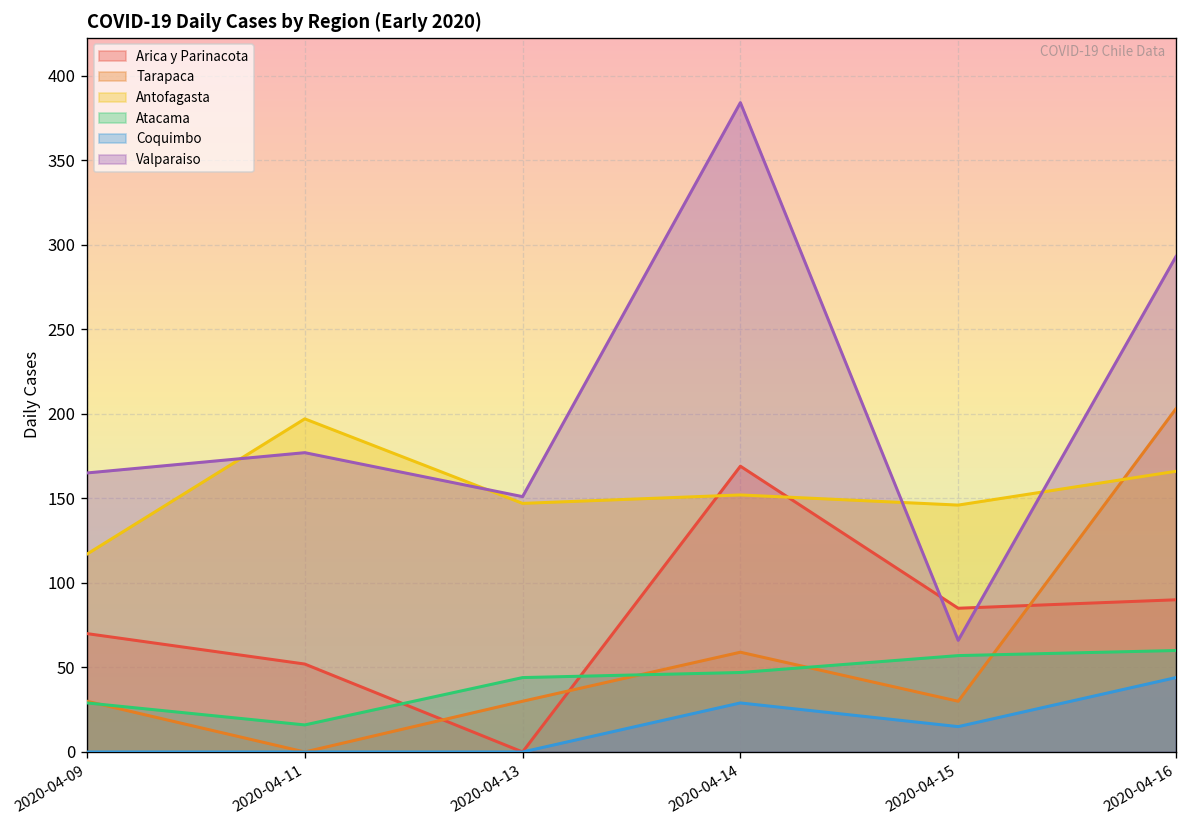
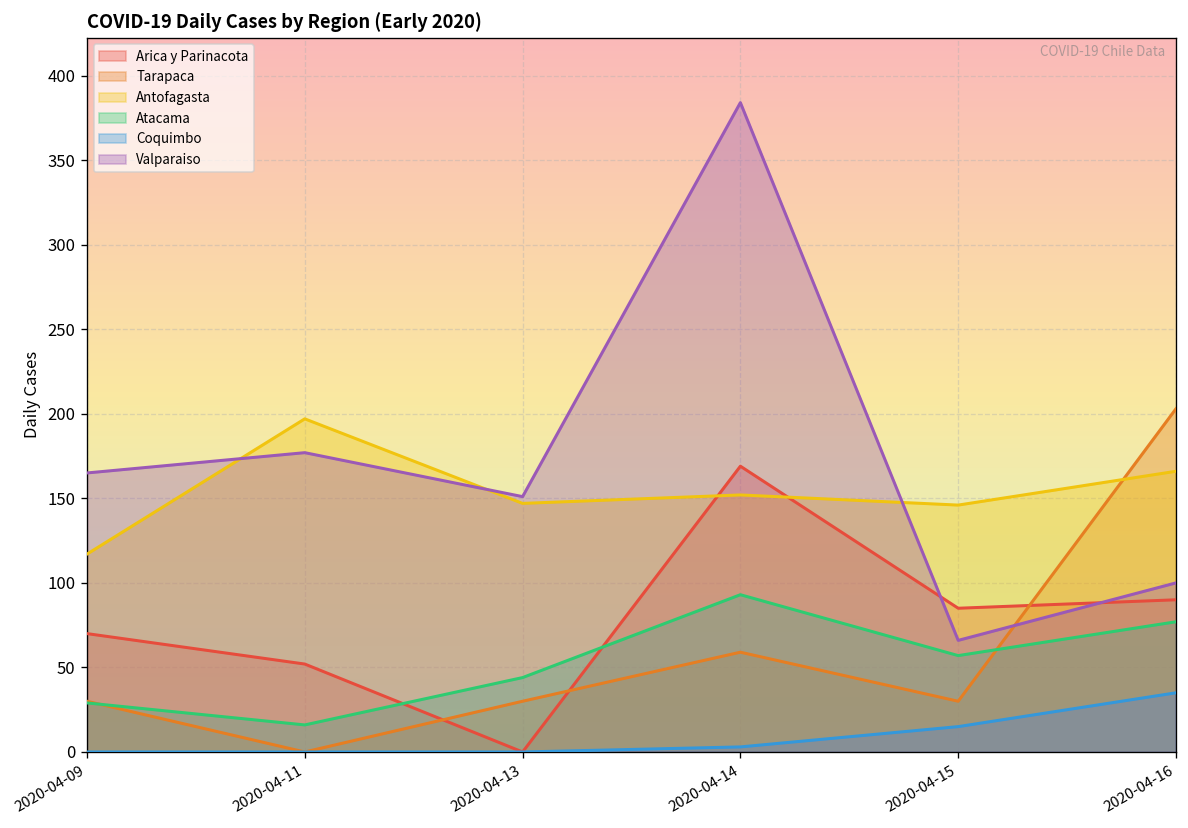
  {
    "Atacama": {
      "2020-04-11": 16,
      "2020-04-13": 44,
-     "2020-04-14": 47,
+     "2020-04-14": 93,
      "2020-04-15": 57,
-     "2020-04-16": 60
+     "2020-04-16": 77
    },
    "Coquimbo": {
      "2020-04-09": 0,
-     "2020-04-14": 29,
+     "2020-04-14": 3,
      "2020-04-15": 15,
-     "2020-04-16": 44
+     "2020-04-16": 35
    },
    "Valparaiso": {
      "2020-04-09": 165,
      "2020-04-11": 177,
      "2020-04-13": 151,
      "2020-04-14": 384,
      "2020-04-15": 66,
-     "2020-04-16": 293
+     "2020-04-16": 100
    }
  }
